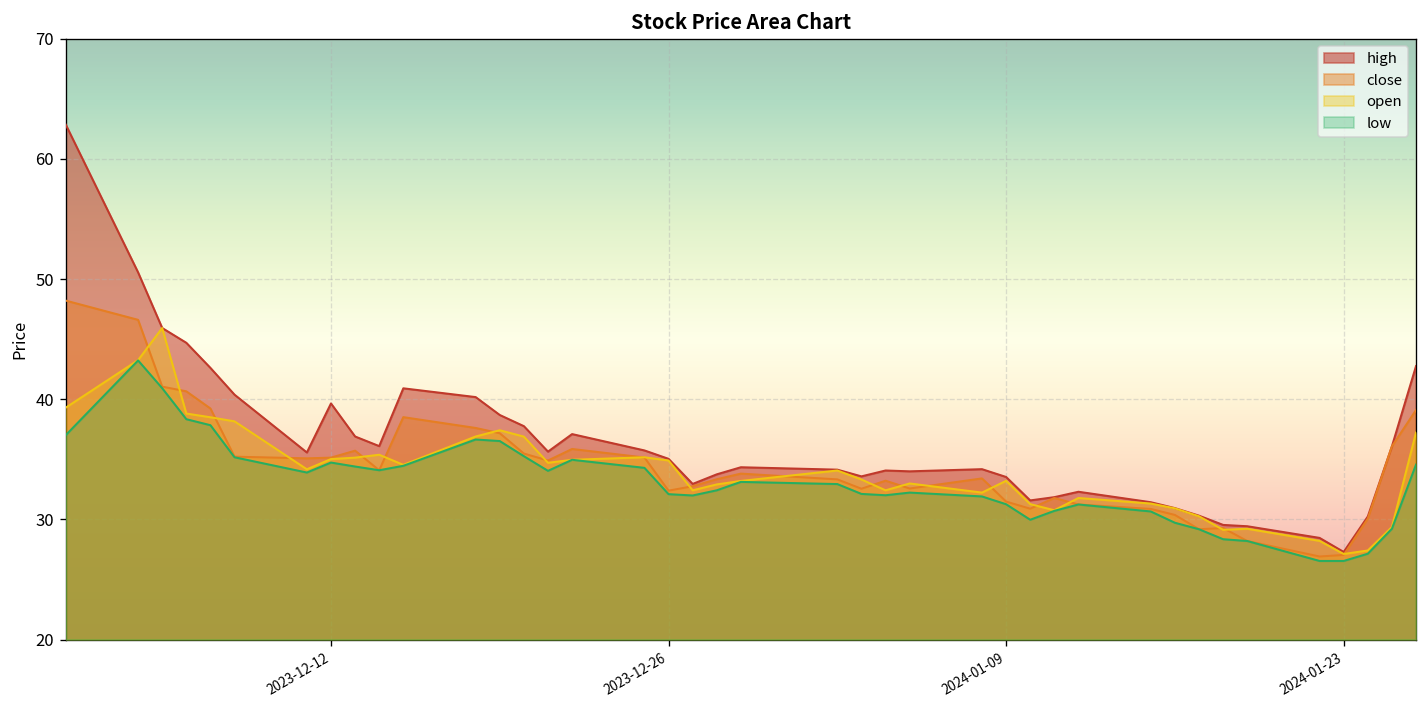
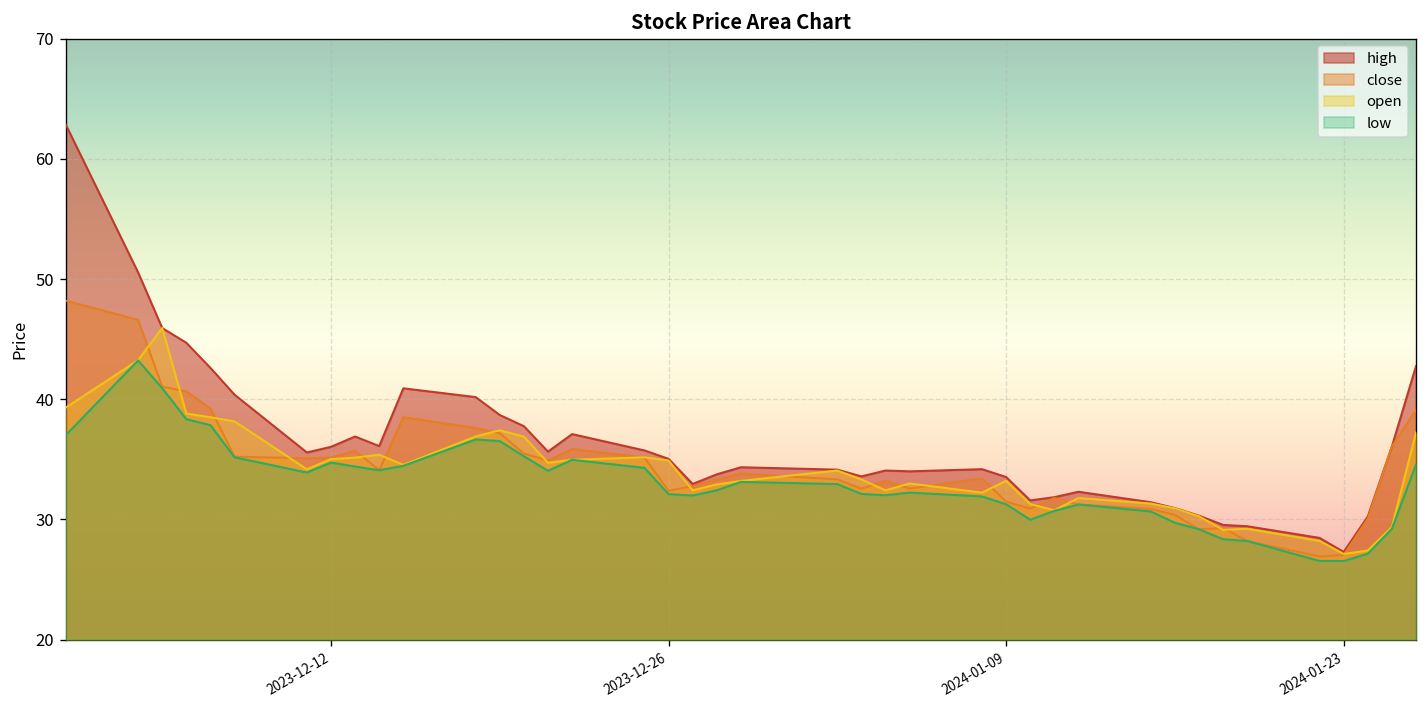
  {
    "high": {
-     "2023-12-12": 39.7,
+     "2023-12-12": 36.0,
      "2024-01-09": 33.5
    },
    "low": {
      "2023-12-12": 34.7,
      "2023-12-26": 32.1,
      "2024-01-23": 26.5
    }
  }
